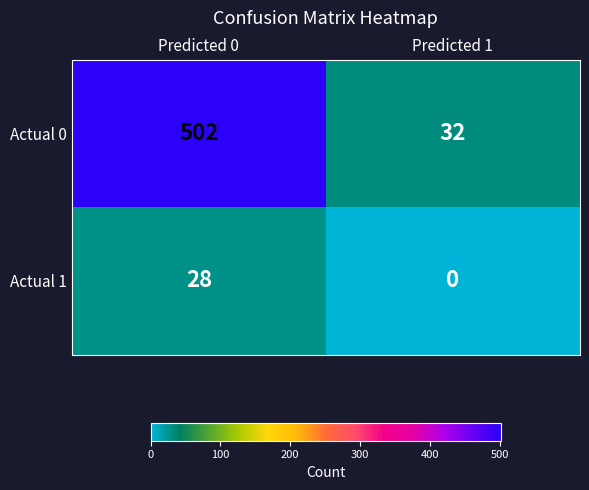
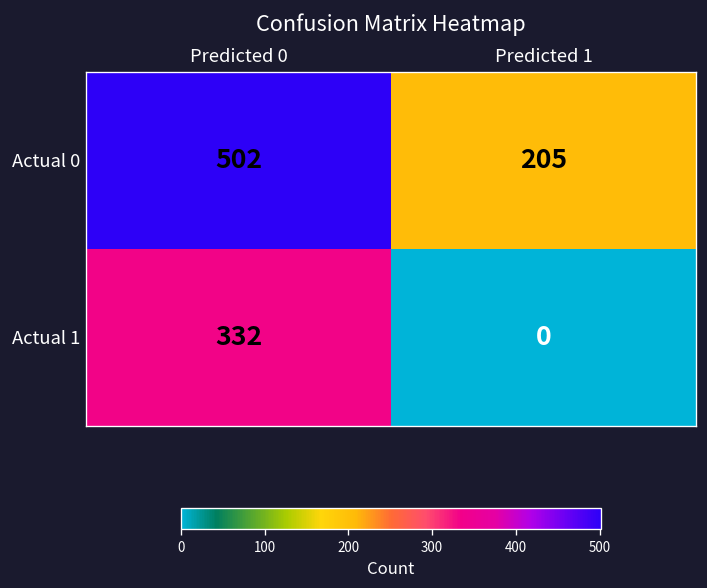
  {
    "Actual 0": {
      "Predicted 0": 502,
-     "Predicted 1": 32
+     "Predicted 1": 205
    },
    "Actual 1": {
-     "Predicted 0": 28,
+     "Predicted 0": 332,
      "Predicted 1": 0
    }
  }
